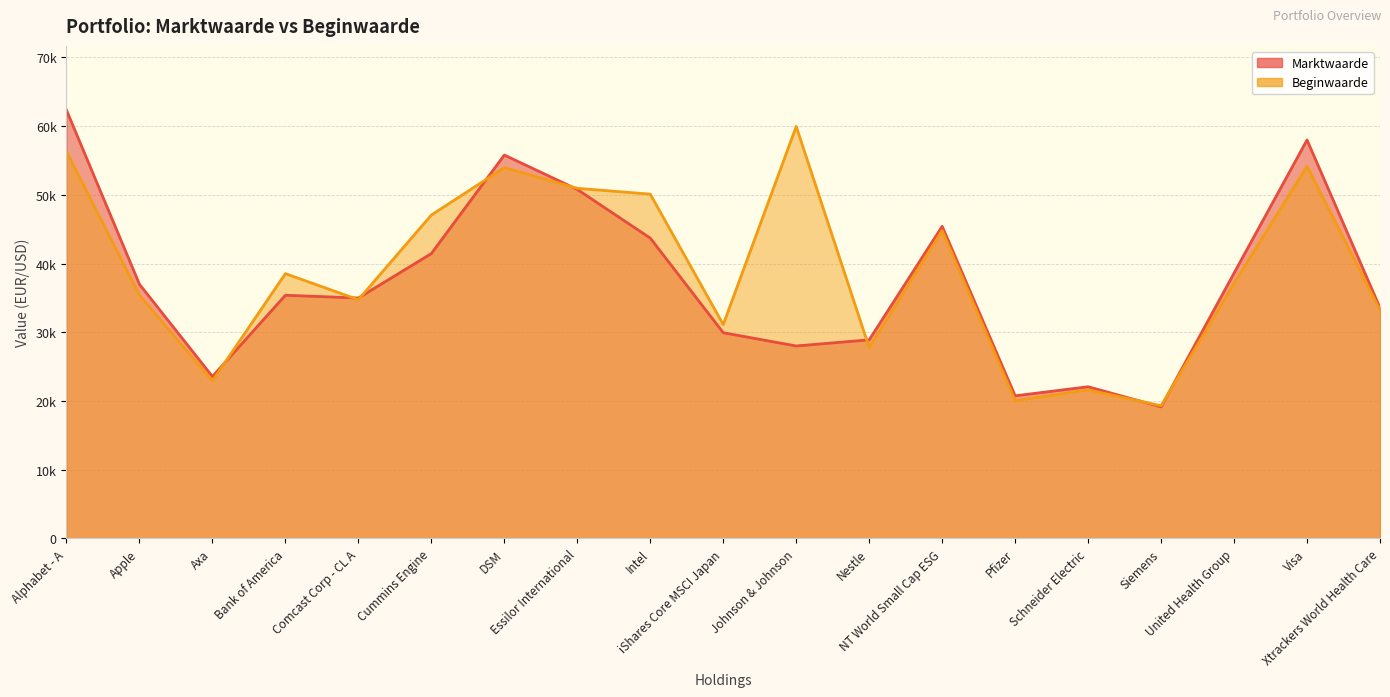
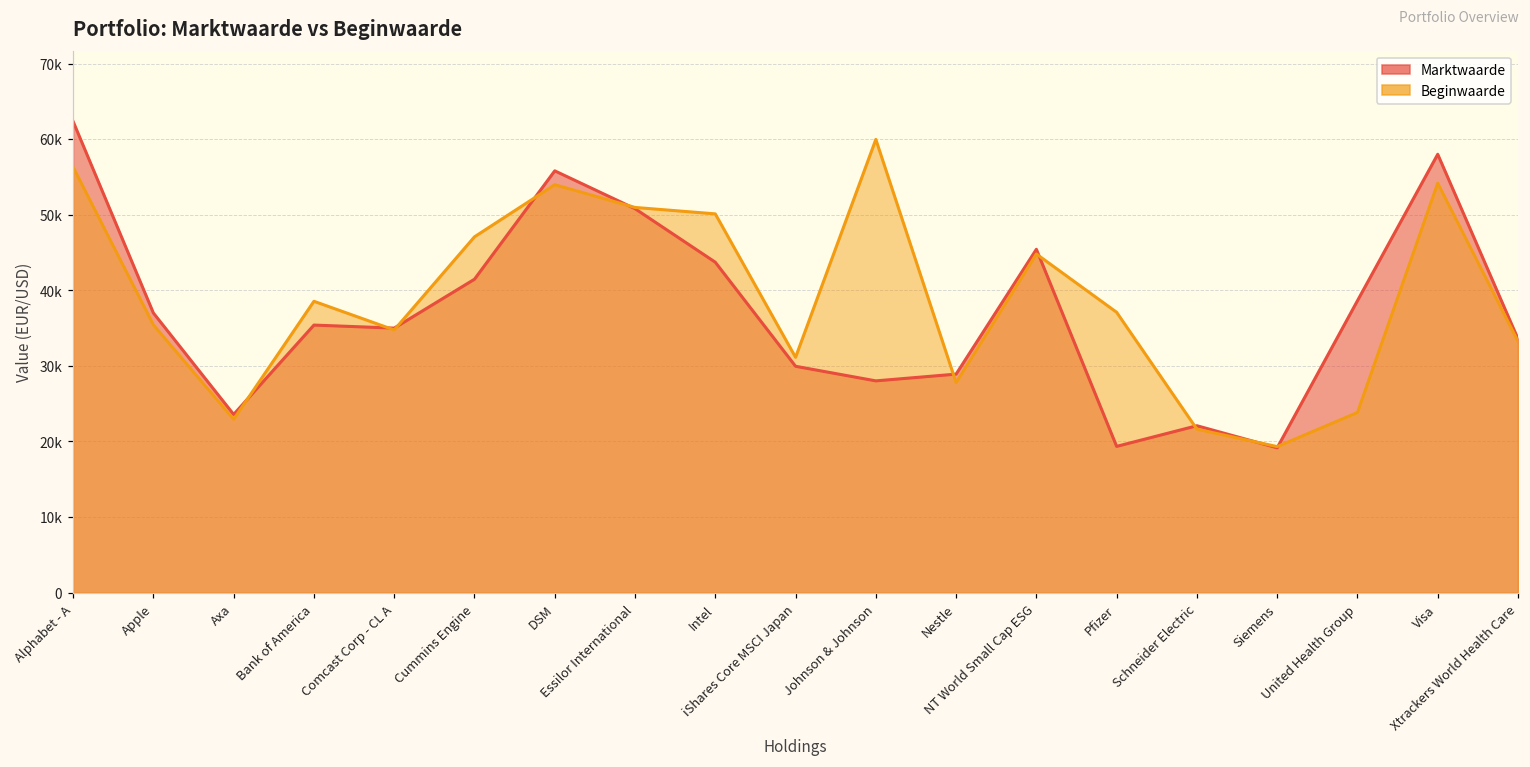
  {
    "Marktwaarde": {
      "Alphabet - A": 62000,
      "Apple": 37000,
      "Axa": 24000,
      "Bank of America": 35000,
      "Cummins Engine": 41000,
      "DSM": 56000,
      "Intel": 44000,
      "iShares Core MSCI Japan": 30000,
      "Johnson & Johnson": 28000,
      "Nestle": 29000,
      "NT World Small Cap ESG": 45000,
-     "Pfizer": 21000,
+     "Pfizer": 19000,
      "Schneider Electric": 22000,
      "United Health Group": 39000,
      "Visa": 58000
    },
    "Beginwaarde": {
      "Alphabet - A": 56000,
      "Apple": 35000,
      "Axa": 23000,
      "Bank of America": 39000,
      "Cummins Engine": 47000,
      "DSM": 54000,
      "Intel": 50000,
      "iShares Core MSCI Japan": 31000,
      "Johnson & Johnson": 60000,
      "Nestle": 28000,
      "NT World Small Cap ESG": 45000,
-     "Pfizer": 20000,
+     "Pfizer": 37000,
      "Schneider Electric": 22000,
-     "United Health Group": 37000,
+     "United Health Group": 24000,
      "Visa": 54000
    }
  }
